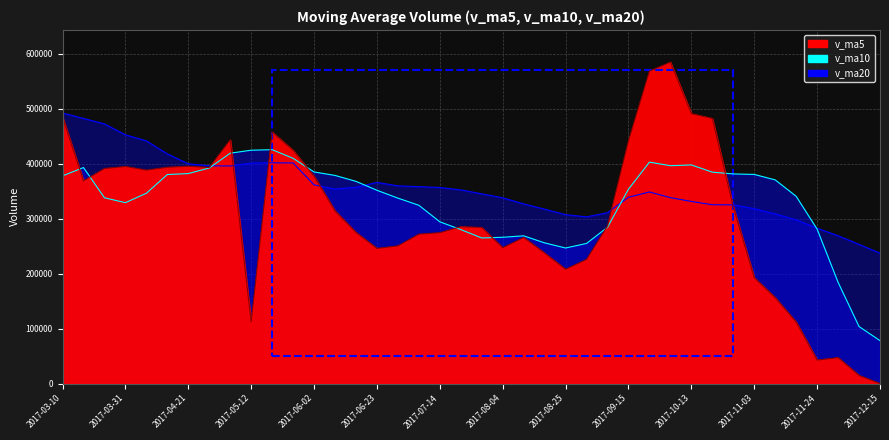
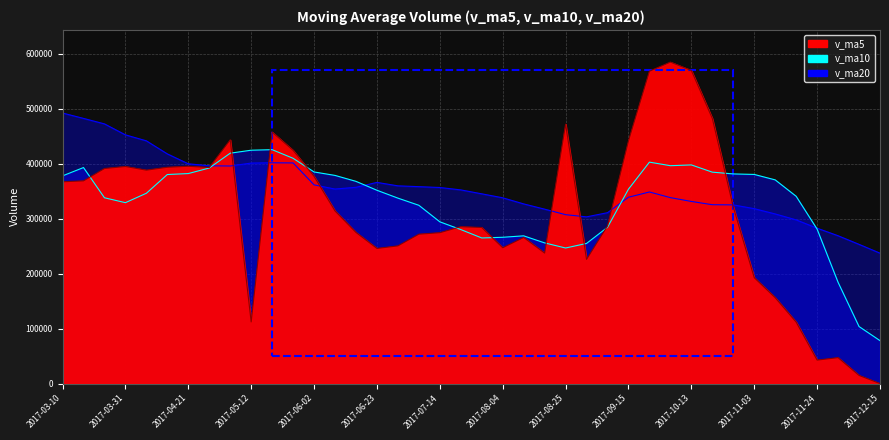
  {
    "v_ma5": {
-     "2017-03-10": 490000,
+     "2017-03-10": 370000,
      "2017-03-31": 400000,
      "2017-05-12": 110000,
      "2017-06-02": 380000,
      "2017-06-23": 250000,
      "2017-07-14": 270000,
      "2017-08-04": 250000,
-     "2017-08-25": 210000,
+     "2017-08-25": 470000,
      "2017-09-15": 440000,
-     "2017-10-13": 490000,
+     "2017-10-13": 570000,
      "2017-11-03": 190000,
      "2017-11-24": 40000,
      "2017-12-15": 0
    }
  }
